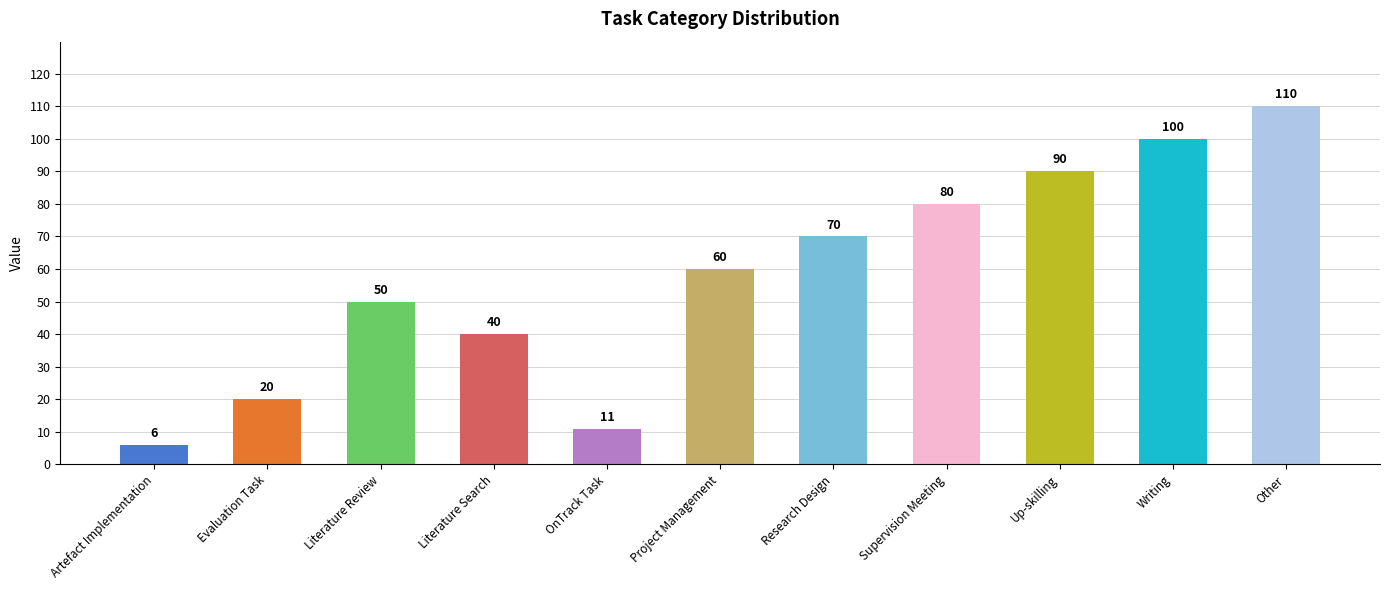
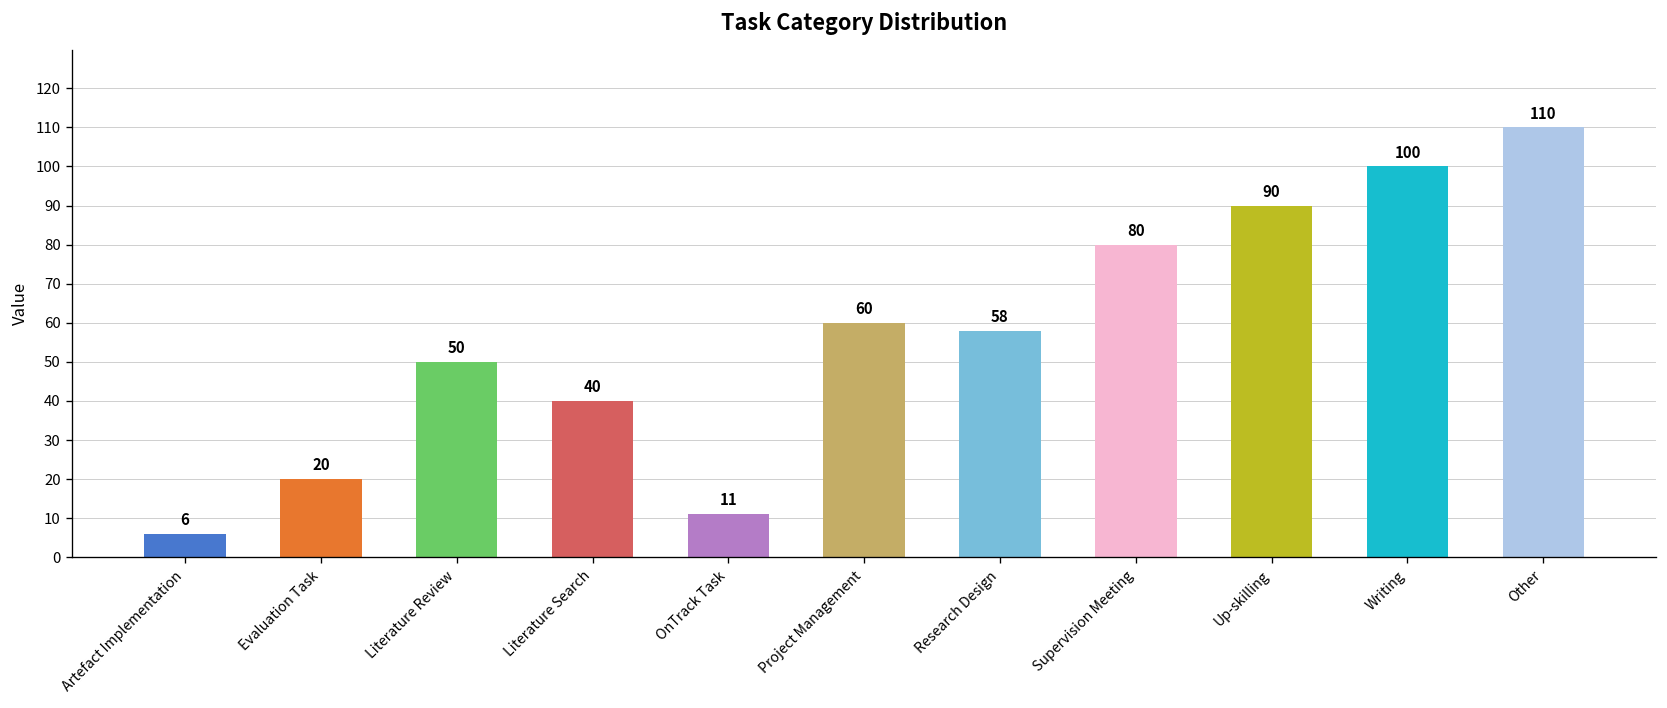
  {
    "Artefact Implementation": 6,
    "Evaluation Task": 20,
    "Literature Review": 50,
    "Literature Search": 40,
    "OnTrack Task": 11,
    "Project Management": 60,
-   "Research Design": 70,
+   "Research Design": 58,
    "Supervision Meeting": 80,
    "Up-skilling": 90,
    "Writing": 100,
    "Other": 110
  }
